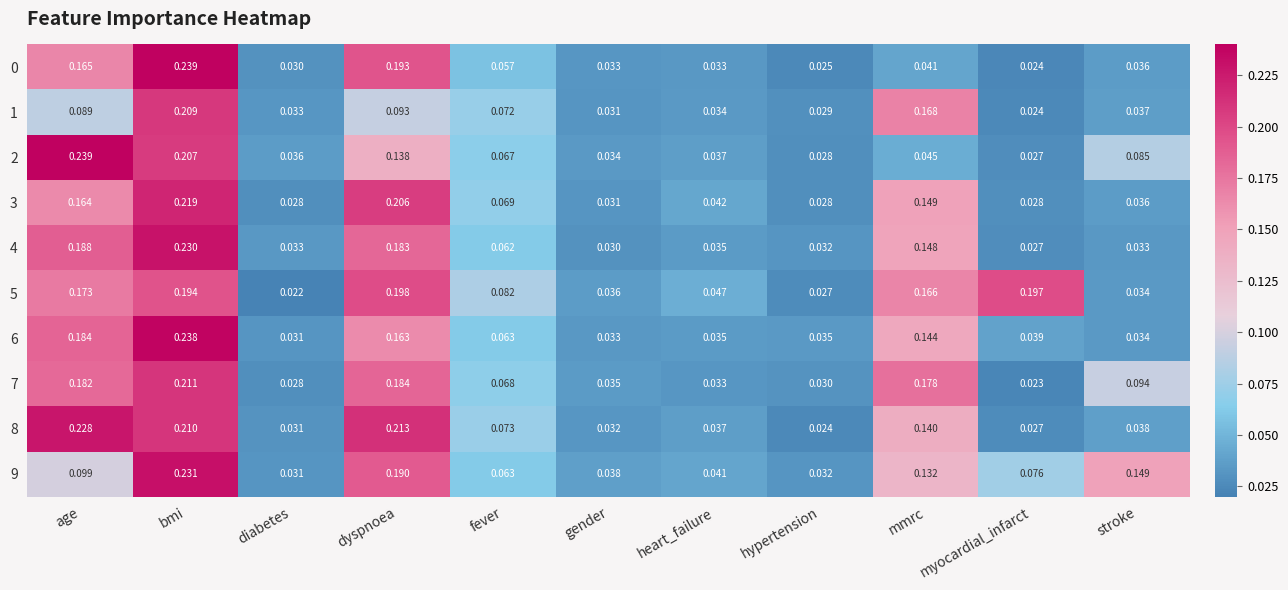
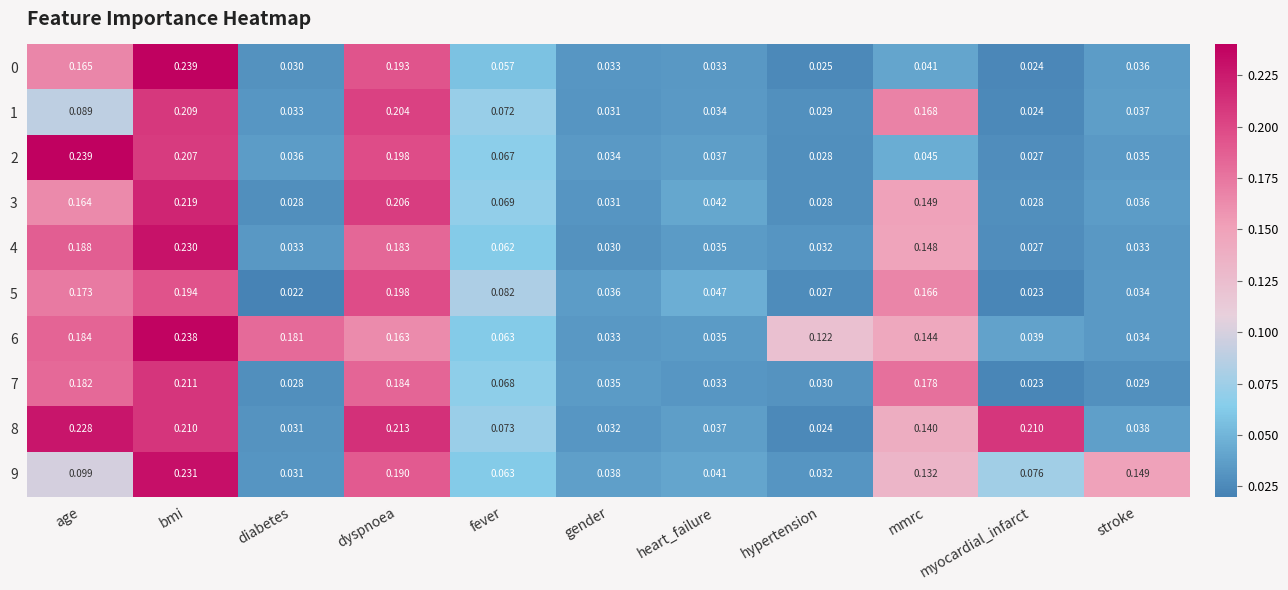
  {
    "0": {
      "age": 0.165,
      "bmi": 0.239,
      "diabetes": 0.030,
      "dyspnoea": 0.193,
      "fever": 0.057,
      "gender": 0.033,
      "heart_failure": 0.033,
      "hypertension": 0.025,
      "mmrc": 0.041,
      "myocardial_infarct": 0.024,
      "stroke": 0.036
    },
    "1": {
      "age": 0.089,
      "bmi": 0.209,
      "diabetes": 0.033,
-     "dyspnoea": 0.093,
+     "dyspnoea": 0.204,
      "fever": 0.072,
      "gender": 0.031,
      "heart_failure": 0.034,
      "hypertension": 0.029,
      "mmrc": 0.168,
      "myocardial_infarct": 0.024,
      "stroke": 0.037
    },
    "2": {
      "age": 0.239,
      "bmi": 0.207,
      "diabetes": 0.036,
-     "dyspnoea": 0.138,
+     "dyspnoea": 0.198,
      "fever": 0.067,
      "gender": 0.034,
      "heart_failure": 0.037,
      "hypertension": 0.028,
      "mmrc": 0.045,
      "myocardial_infarct": 0.027,
-     "stroke": 0.085
+     "stroke": 0.035
    },
    "3": {
      "age": 0.164,
      "bmi": 0.219,
      "diabetes": 0.028,
      "dyspnoea": 0.206,
      "fever": 0.069,
      "gender": 0.031,
      "heart_failure": 0.042,
      "hypertension": 0.028,
      "mmrc": 0.149,
      "myocardial_infarct": 0.028,
      "stroke": 0.036
    },
    "4": {
      "age": 0.188,
      "bmi": 0.230,
      "diabetes": 0.033,
      "dyspnoea": 0.183,
      "fever": 0.062,
      "gender": 0.030,
      "heart_failure": 0.035,
      "hypertension": 0.032,
      "mmrc": 0.148,
      "myocardial_infarct": 0.027,
      "stroke": 0.033
    },
    "5": {
      "age": 0.173,
      "bmi": 0.194,
      "diabetes": 0.022,
      "dyspnoea": 0.198,
      "fever": 0.082,
      "gender": 0.036,
      "heart_failure": 0.047,
      "hypertension": 0.027,
      "mmrc": 0.166,
-     "myocardial_infarct": 0.197,
+     "myocardial_infarct": 0.023,
      "stroke": 0.034
    },
    "6": {
      "age": 0.184,
      "bmi": 0.238,
-     "diabetes": 0.031,
+     "diabetes": 0.181,
      "dyspnoea": 0.163,
      "fever": 0.063,
      "gender": 0.033,
      "heart_failure": 0.035,
-     "hypertension": 0.035,
+     "hypertension": 0.122,
      "mmrc": 0.144,
      "myocardial_infarct": 0.039,
      "stroke": 0.034
    },
    "7": {
      "age": 0.182,
      "bmi": 0.211,
      "diabetes": 0.028,
      "dyspnoea": 0.184,
      "fever": 0.068,
      "gender": 0.035,
      "heart_failure": 0.033,
      "hypertension": 0.030,
      "mmrc": 0.178,
      "myocardial_infarct": 0.023,
-     "stroke": 0.094
+     "stroke": 0.029
    },
    "8": {
      "age": 0.228,
      "bmi": 0.210,
      "diabetes": 0.031,
      "dyspnoea": 0.213,
      "fever": 0.073,
      "gender": 0.032,
      "heart_failure": 0.037,
      "hypertension": 0.024,
      "mmrc": 0.140,
-     "myocardial_infarct": 0.027,
+     "myocardial_infarct": 0.210,
      "stroke": 0.038
    },
    "9": {
      "age": 0.099,
      "bmi": 0.231,
      "diabetes": 0.031,
      "dyspnoea": 0.190,
      "fever": 0.063,
      "gender": 0.038,
      "heart_failure": 0.041,
      "hypertension": 0.032,
      "mmrc": 0.132,
      "myocardial_infarct": 0.076,
      "stroke": 0.149
    }
  }
